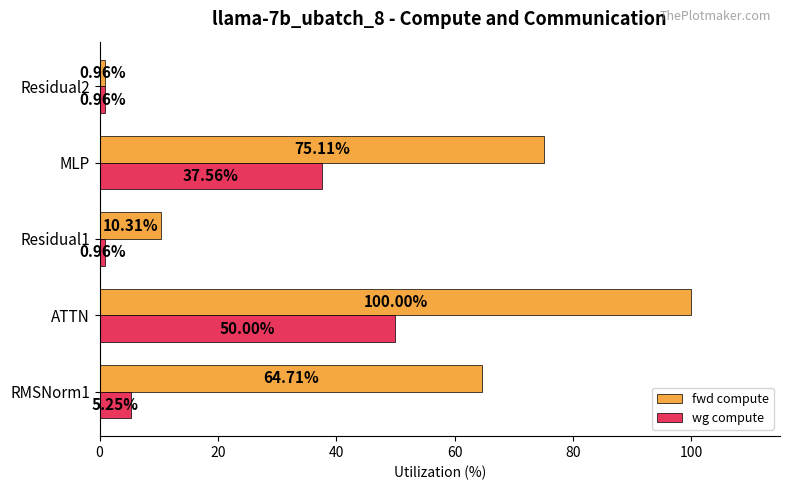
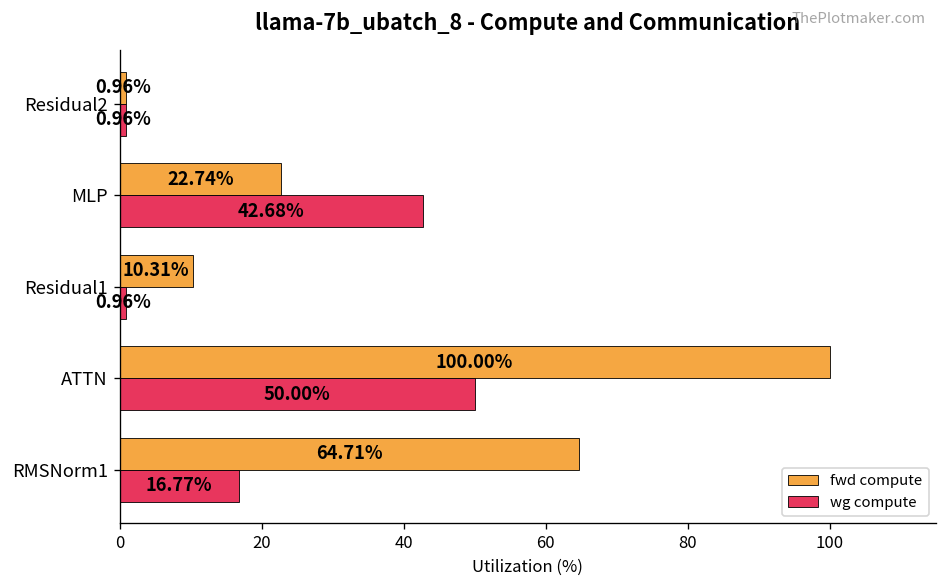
  {
    "fwd compute": {
      "Residual2": "0.96%",
-     "MLP": "75.11%",
+     "MLP": "22.74%",
      "Residual1": "10.31%",
      "ATTN": "100.00%",
      "RMSNorm1": "64.71%"
    },
    "wg compute": {
      "Residual2": "0.96%",
-     "MLP": "37.56%",
+     "MLP": "42.68%",
      "Residual1": "0.96%",
      "ATTN": "50.00%",
-     "RMSNorm1": "5.25%"
+     "RMSNorm1": "16.77%"
    }
  }
